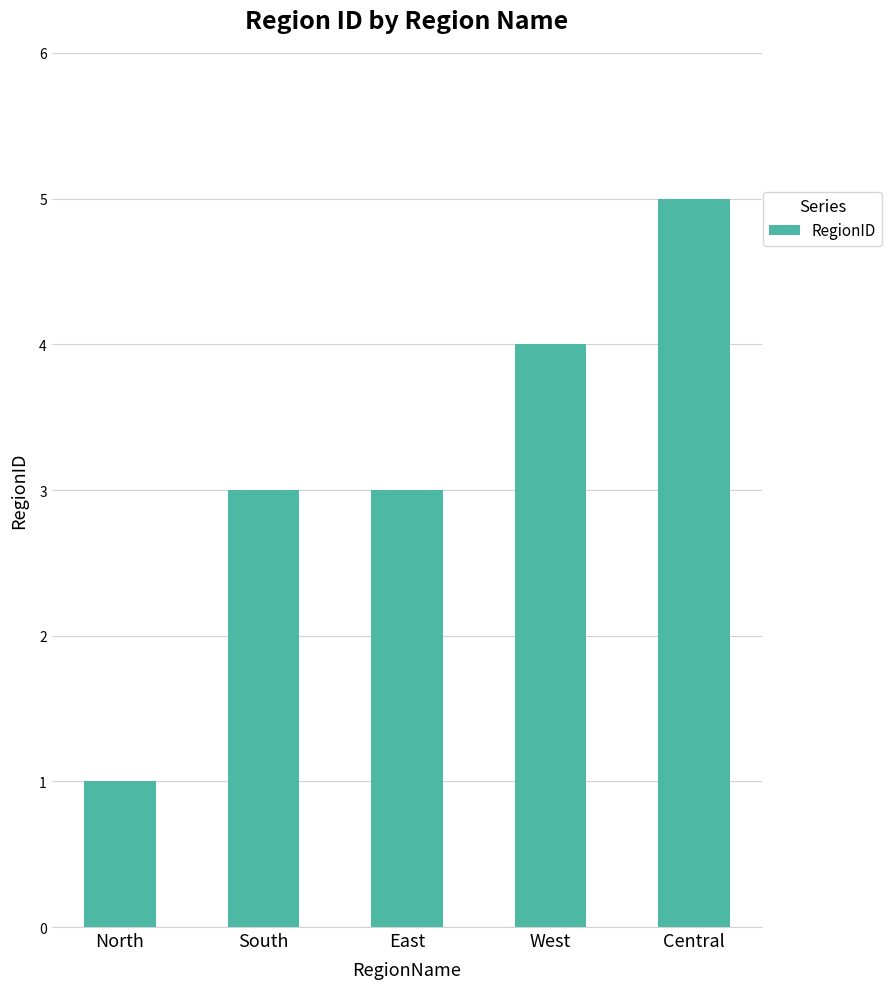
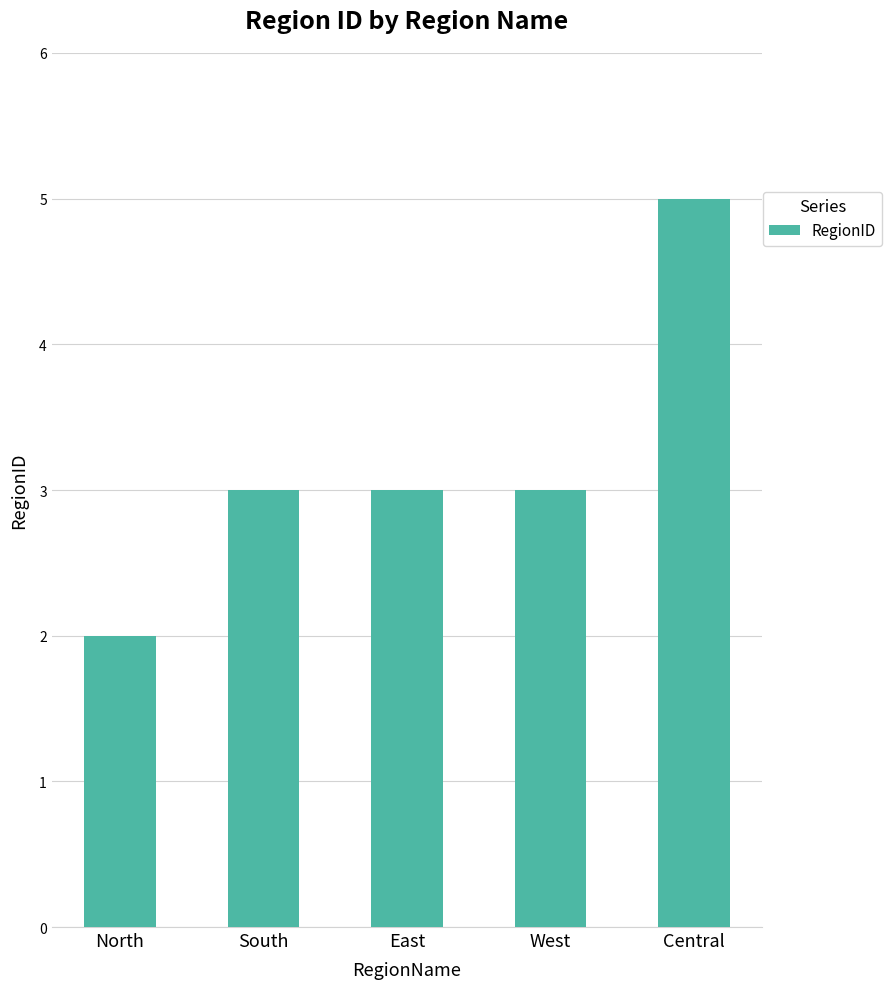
  {
-   "North": 1,
+   "North": 2,
    "South": 3,
    "East": 3,
-   "West": 4,
+   "West": 3,
    "Central": 5
  }
